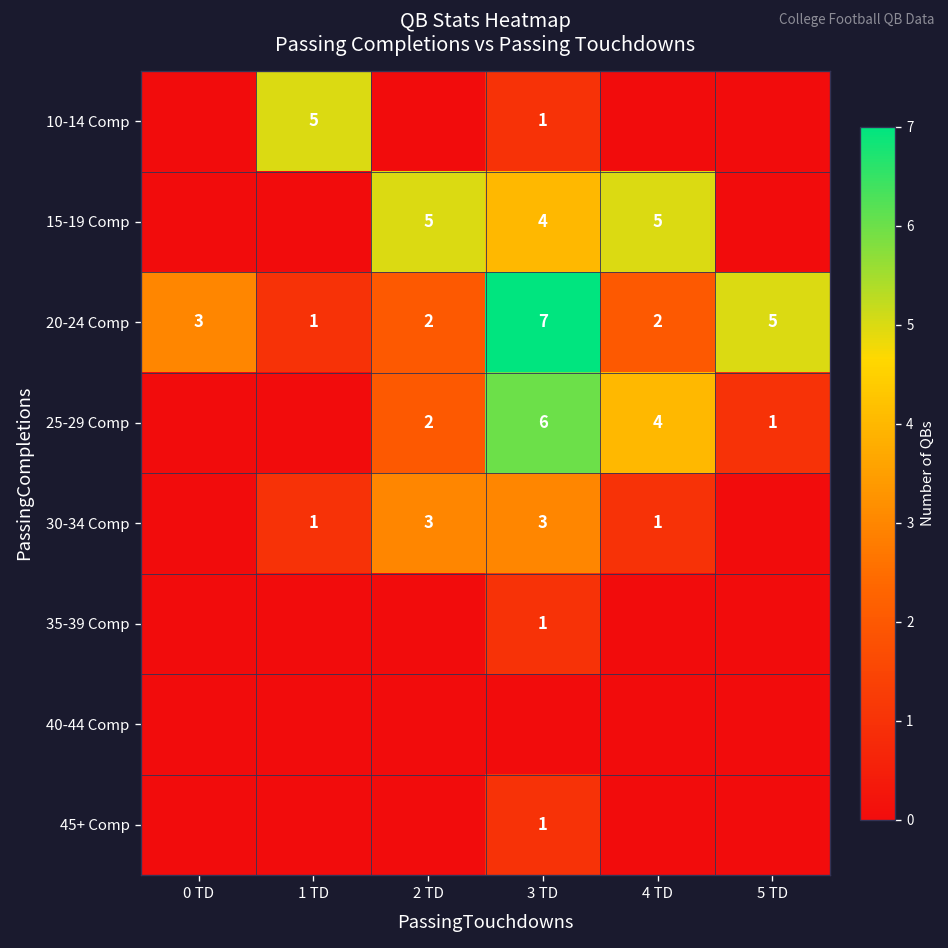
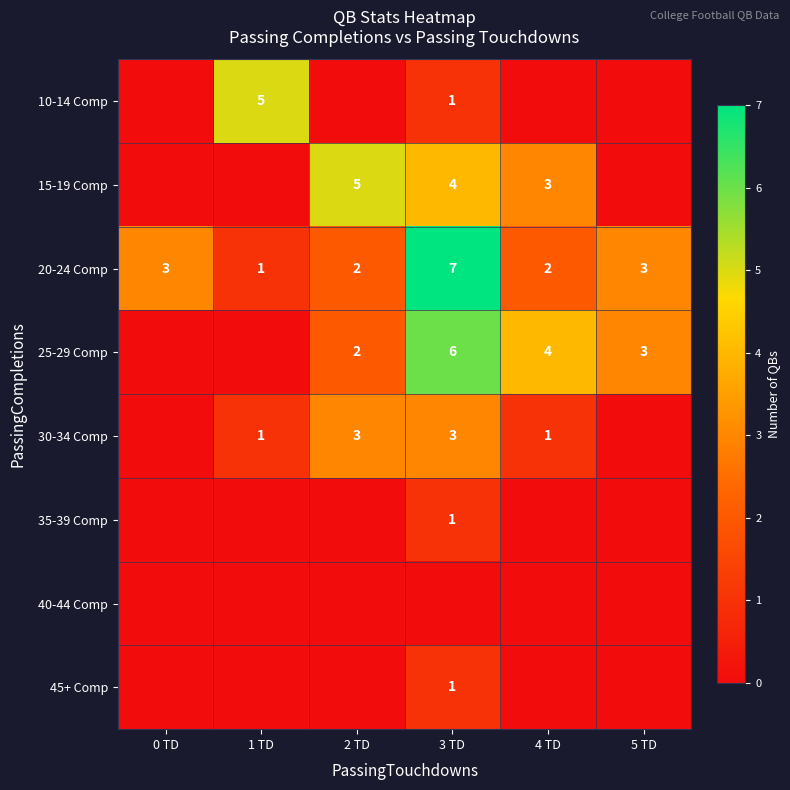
  {
    "10-14 Comp": {
      "1 TD": 5,
      "3 TD": 1
    },
    "15-19 Comp": {
      "2 TD": 5,
      "3 TD": 4,
-     "4 TD": 5
+     "4 TD": 3
    },
    "20-24 Comp": {
      "0 TD": 3,
      "1 TD": 1,
      "2 TD": 2,
      "3 TD": 7,
      "4 TD": 2,
-     "5 TD": 5
+     "5 TD": 3
    },
    "25-29 Comp": {
      "2 TD": 2,
      "3 TD": 6,
      "4 TD": 4,
-     "5 TD": 1
+     "5 TD": 3
    },
    "30-34 Comp": {
      "1 TD": 1,
      "2 TD": 3,
      "3 TD": 3,
      "4 TD": 1
    },
    "35-39 Comp": {
      "3 TD": 1
    },
    "45+ Comp": {
      "3 TD": 1
    }
  }
